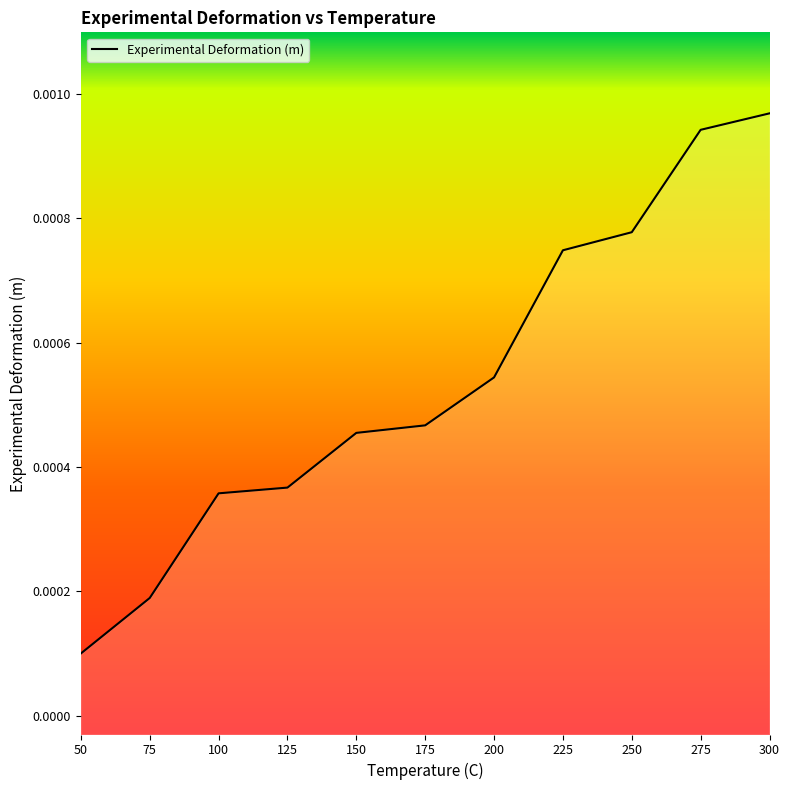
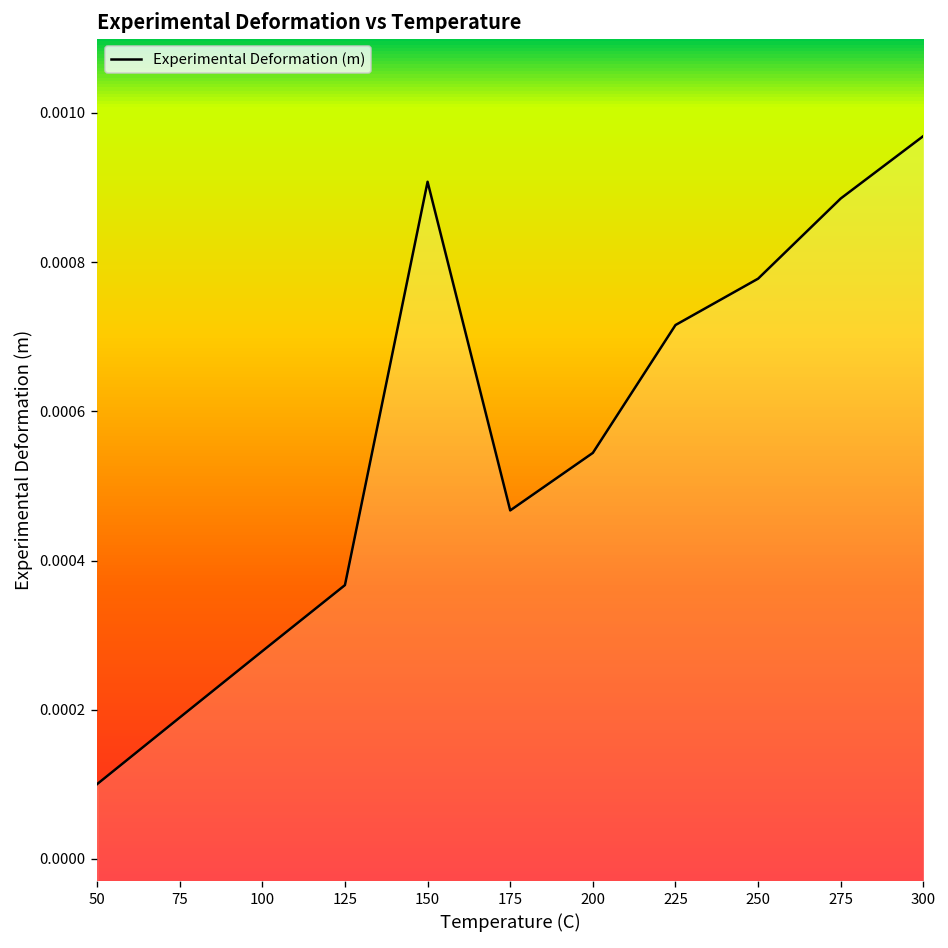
  {
    "50": 0.00010,
    "75": 0.00019,
-   "100": 0.00036,
+   "100": 0.00028,
    "125": 0.00037,
-   "150": 0.00046,
+   "150": 0.00091,
    "175": 0.00047,
    "200": 0.00054,
-   "225": 0.00075,
+   "225": 0.00072,
    "250": 0.00078,
-   "275": 0.00094,
+   "275": 0.00089,
    "300": 0.00097
  }
